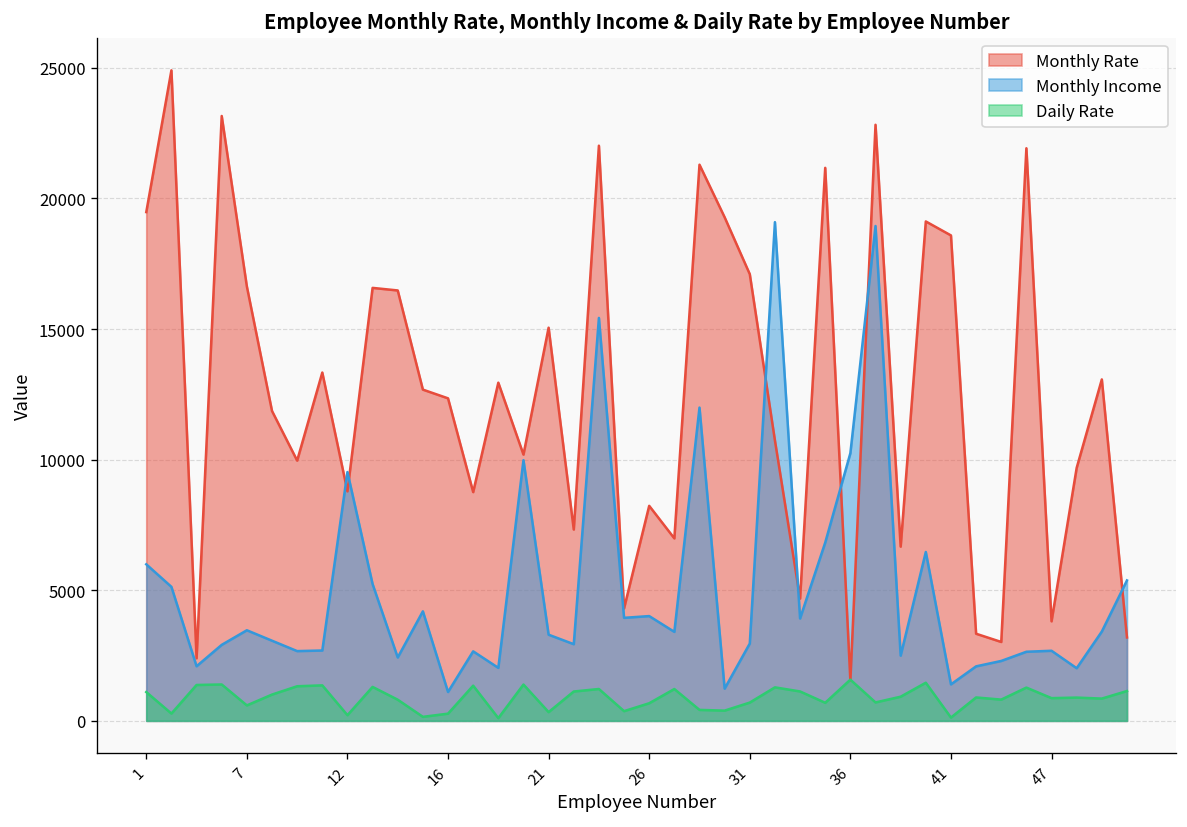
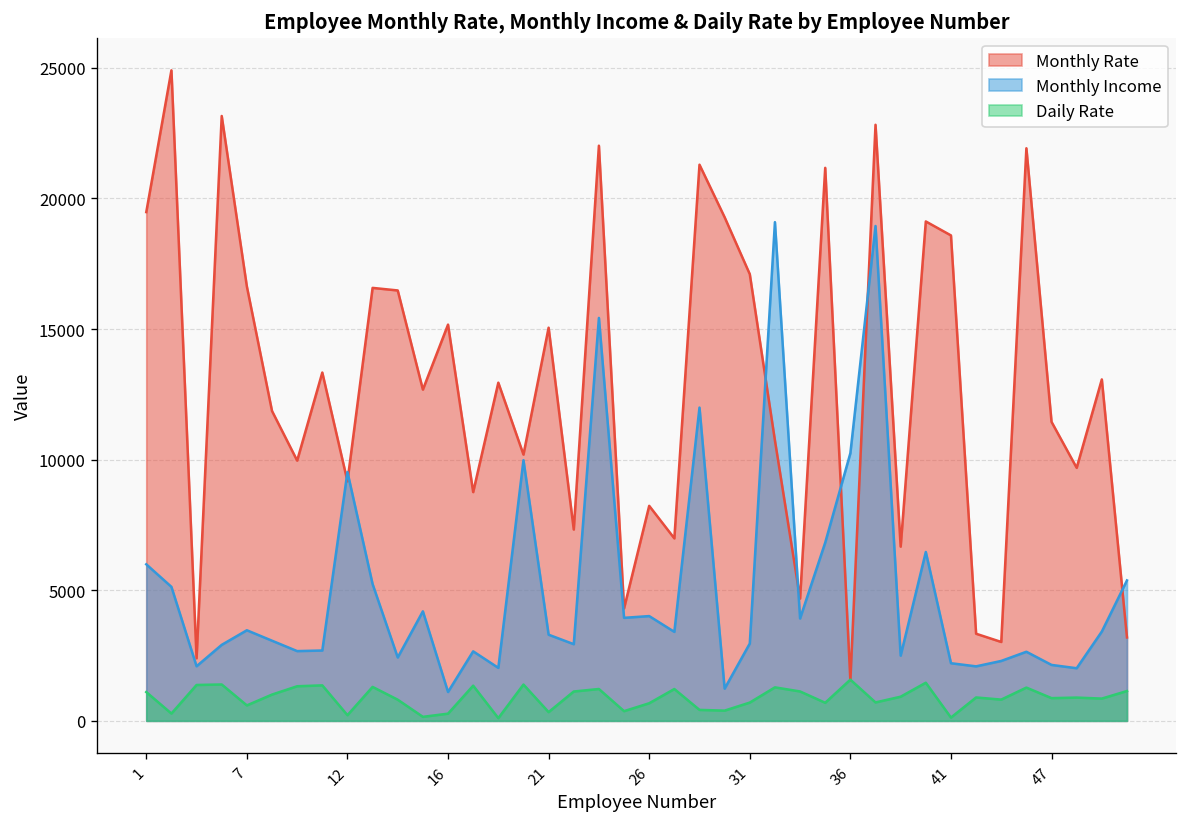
  {
    "Monthly Rate": {
-     "12": 8800,
-     "16": 12300,
+     "12": 9200,
+     "16": 15200,
      "41": 18600,
-     "47": 3800
+     "47": 11400
    },
    "Monthly Income": {
      "12": 9500,
      "16": 1100,
      "36": 10200,
-     "41": 1400,
-     "47": 2700
+     "41": 2200,
+     "47": 2100
    },
    "Daily Rate": {
      "12": 200,
      "16": 300,
      "41": 100,
      "47": 900
    }
  }
